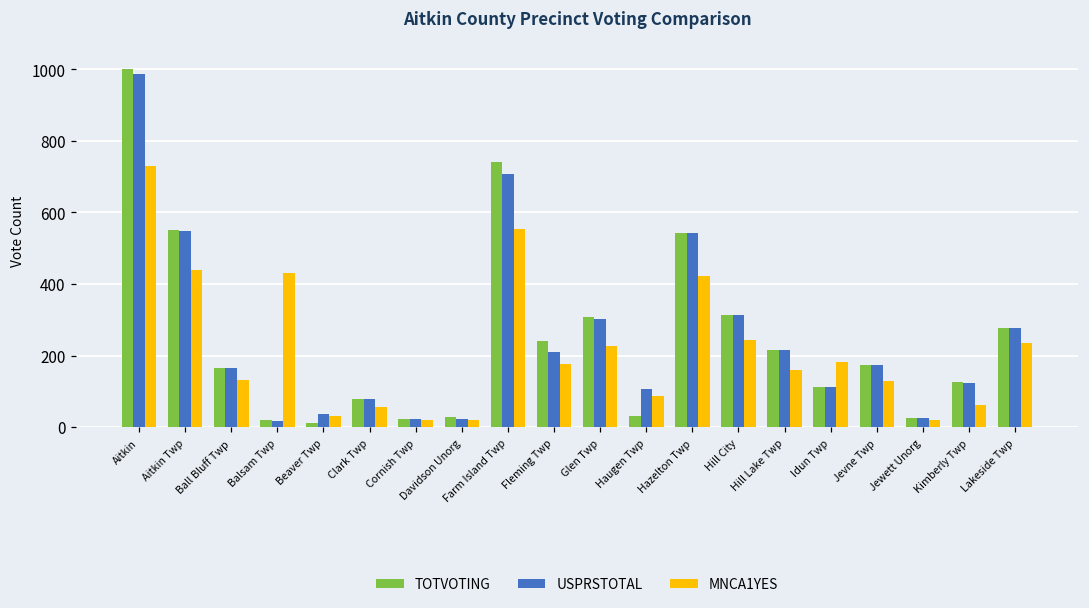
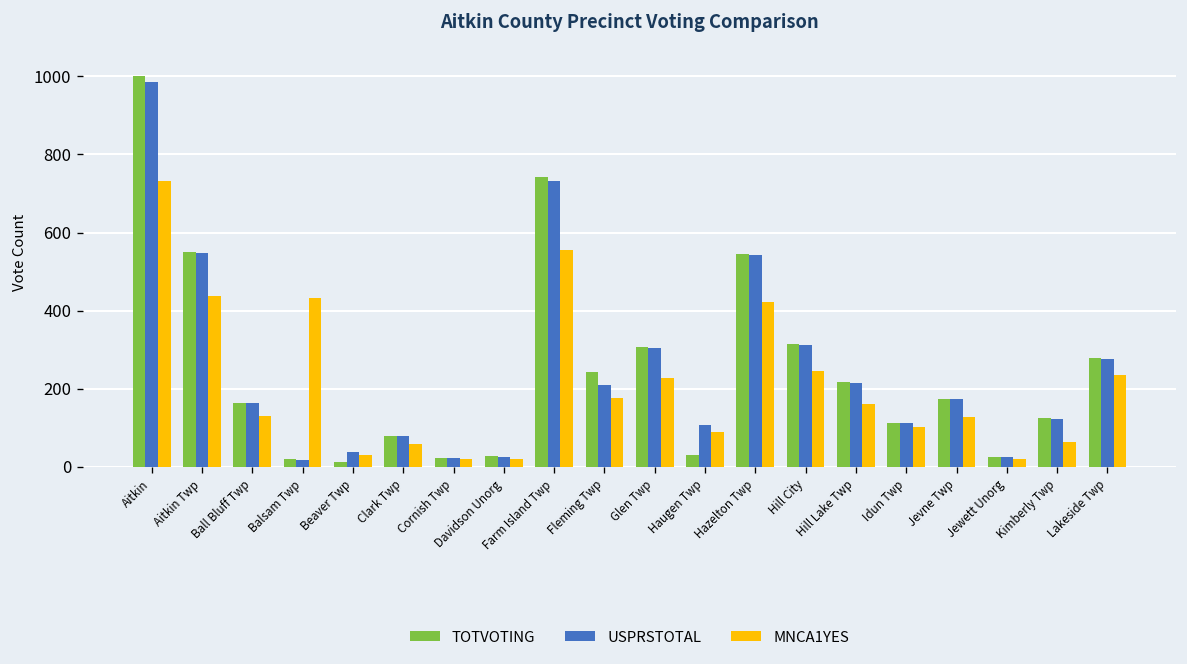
  {
    "TOTVOTING": {
      "Aitkin": 1000,
      "Aitkin Twp": 550,
      "Ball Bluff Twp": 160,
      "Balsam Twp": 20,
      "Beaver Twp": 10,
      "Clark Twp": 80,
      "Cornish Twp": 20,
      "Davidson Unorg": 30,
      "Farm Island Twp": 740,
      "Fleming Twp": 240,
      "Glen Twp": 310,
      "Haugen Twp": 30,
      "Hazelton Twp": 540,
      "Hill City": 310,
      "Hill Lake Twp": 220,
      "Idun Twp": 110,
      "Jevne Twp": 170,
      "Jewett Unorg": 30,
      "Kimberly Twp": 130,
      "Lakeside Twp": 280
    },
    "USPRSTOTAL": {
      "Aitkin": 990,
      "Aitkin Twp": 550,
      "Ball Bluff Twp": 160,
      "Balsam Twp": 20,
      "Beaver Twp": 40,
      "Clark Twp": 80,
      "Cornish Twp": 20,
      "Davidson Unorg": 20,
-     "Farm Island Twp": 710,
+     "Farm Island Twp": 730,
      "Fleming Twp": 210,
      "Glen Twp": 300,
      "Haugen Twp": 110,
      "Hazelton Twp": 540,
      "Hill City": 310,
      "Hill Lake Twp": 220,
      "Idun Twp": 110,
      "Jevne Twp": 170,
      "Jewett Unorg": 30,
      "Kimberly Twp": 120,
      "Lakeside Twp": 280
    },
    "MNCA1YES": {
      "Aitkin": 730,
      "Aitkin Twp": 440,
      "Ball Bluff Twp": 130,
      "Balsam Twp": 430,
      "Beaver Twp": 30,
      "Clark Twp": 60,
      "Cornish Twp": 20,
      "Davidson Unorg": 20,
      "Farm Island Twp": 550,
      "Fleming Twp": 180,
      "Glen Twp": 230,
      "Haugen Twp": 90,
      "Hazelton Twp": 420,
      "Hill City": 240,
      "Hill Lake Twp": 160,
-     "Idun Twp": 180,
+     "Idun Twp": 100,
      "Jevne Twp": 130,
      "Jewett Unorg": 20,
      "Kimberly Twp": 60,
      "Lakeside Twp": 230
    }
  }
